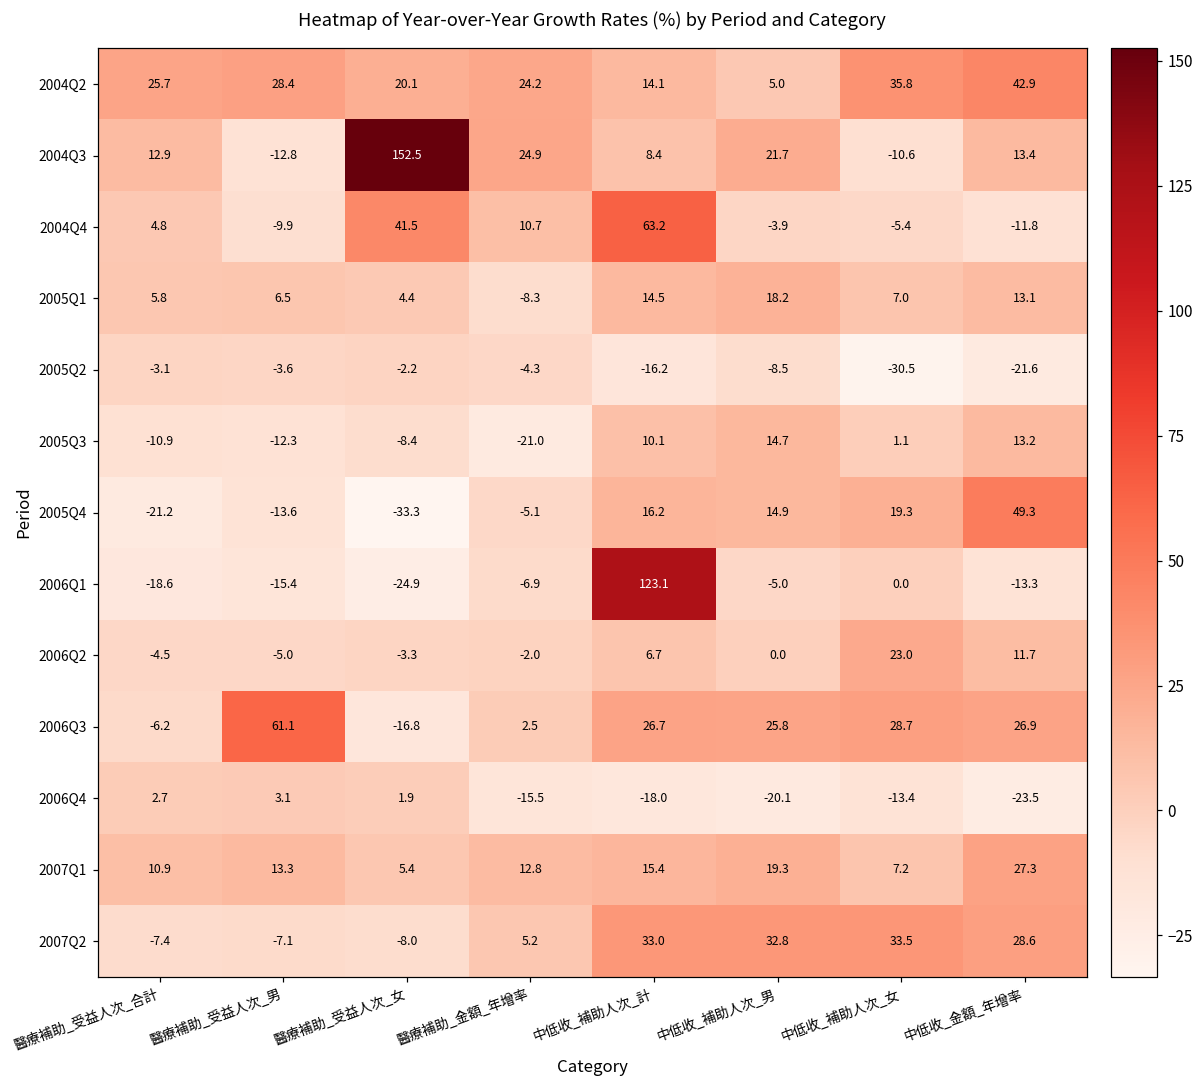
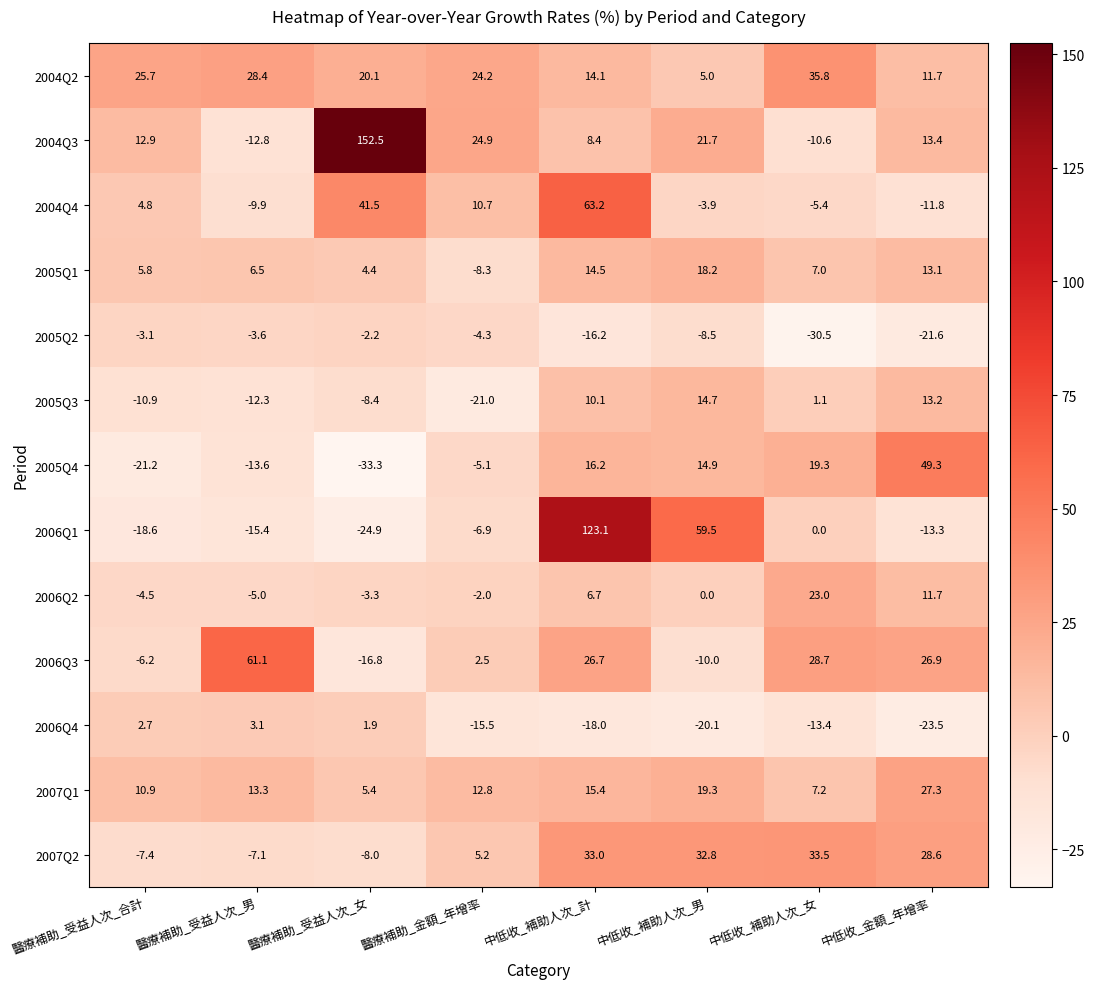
  {
    "2004Q2": {
      "醫療補助_受益人次_合計": 25.7,
      "醫療補助_受益人次_男": 28.4,
      "醫療補助_受益人次_女": 20.1,
      "醫療補助_金額_年增率": 24.2,
      "中低收_補助人次_計": 14.1,
      "中低收_補助人次_男": 5.0,
      "中低收_補助人次_女": 35.8,
-     "中低收_金額_年增率": 42.9
+     "中低收_金額_年增率": 11.7
    },
    "2004Q3": {
      "醫療補助_受益人次_合計": 12.9,
      "醫療補助_受益人次_男": -12.8,
      "醫療補助_受益人次_女": 152.5,
      "醫療補助_金額_年增率": 24.9,
      "中低收_補助人次_計": 8.4,
      "中低收_補助人次_男": 21.7,
      "中低收_補助人次_女": -10.6,
      "中低收_金額_年增率": 13.4
    },
    "2004Q4": {
      "醫療補助_受益人次_合計": 4.8,
      "醫療補助_受益人次_男": -9.9,
      "醫療補助_受益人次_女": 41.5,
      "醫療補助_金額_年增率": 10.7,
      "中低收_補助人次_計": 63.2,
      "中低收_補助人次_男": -3.9,
      "中低收_補助人次_女": -5.4,
      "中低收_金額_年增率": -11.8
    },
    "2005Q1": {
      "醫療補助_受益人次_合計": 5.8,
      "醫療補助_受益人次_男": 6.5,
      "醫療補助_受益人次_女": 4.4,
      "醫療補助_金額_年增率": -8.3,
      "中低收_補助人次_計": 14.5,
      "中低收_補助人次_男": 18.2,
      "中低收_補助人次_女": 7.0,
      "中低收_金額_年增率": 13.1
    },
    "2005Q2": {
      "醫療補助_受益人次_合計": -3.1,
      "醫療補助_受益人次_男": -3.6,
      "醫療補助_受益人次_女": -2.2,
      "醫療補助_金額_年增率": -4.3,
      "中低收_補助人次_計": -16.2,
      "中低收_補助人次_男": -8.5,
      "中低收_補助人次_女": -30.5,
      "中低收_金額_年增率": -21.6
    },
    "2005Q3": {
      "醫療補助_受益人次_合計": -10.9,
      "醫療補助_受益人次_男": -12.3,
      "醫療補助_受益人次_女": -8.4,
      "醫療補助_金額_年增率": -21.0,
      "中低收_補助人次_計": 10.1,
      "中低收_補助人次_男": 14.7,
      "中低收_補助人次_女": 1.1,
      "中低收_金額_年增率": 13.2
    },
    "2005Q4": {
      "醫療補助_受益人次_合計": -21.2,
      "醫療補助_受益人次_男": -13.6,
      "醫療補助_受益人次_女": -33.3,
      "醫療補助_金額_年增率": -5.1,
      "中低收_補助人次_計": 16.2,
      "中低收_補助人次_男": 14.9,
      "中低收_補助人次_女": 19.3,
      "中低收_金額_年增率": 49.3
    },
    "2006Q1": {
      "醫療補助_受益人次_合計": -18.6,
      "醫療補助_受益人次_男": -15.4,
      "醫療補助_受益人次_女": -24.9,
      "醫療補助_金額_年增率": -6.9,
      "中低收_補助人次_計": 123.1,
-     "中低收_補助人次_男": -5.0,
+     "中低收_補助人次_男": 59.5,
      "中低收_補助人次_女": 0.0,
      "中低收_金額_年增率": -13.3
    },
    "2006Q2": {
      "醫療補助_受益人次_合計": -4.5,
      "醫療補助_受益人次_男": -5.0,
      "醫療補助_受益人次_女": -3.3,
      "醫療補助_金額_年增率": -2.0,
      "中低收_補助人次_計": 6.7,
      "中低收_補助人次_男": 0.0,
      "中低收_補助人次_女": 23.0,
      "中低收_金額_年增率": 11.7
    },
    "2006Q3": {
      "醫療補助_受益人次_合計": -6.2,
      "醫療補助_受益人次_男": 61.1,
      "醫療補助_受益人次_女": -16.8,
      "醫療補助_金額_年增率": 2.5,
      "中低收_補助人次_計": 26.7,
-     "中低收_補助人次_男": 25.8,
+     "中低收_補助人次_男": -10.0,
      "中低收_補助人次_女": 28.7,
      "中低收_金額_年增率": 26.9
    },
    "2006Q4": {
      "醫療補助_受益人次_合計": 2.7,
      "醫療補助_受益人次_男": 3.1,
      "醫療補助_受益人次_女": 1.9,
      "醫療補助_金額_年增率": -15.5,
      "中低收_補助人次_計": -18.0,
      "中低收_補助人次_男": -20.1,
      "中低收_補助人次_女": -13.4,
      "中低收_金額_年增率": -23.5
    },
    "2007Q1": {
      "醫療補助_受益人次_合計": 10.9,
      "醫療補助_受益人次_男": 13.3,
      "醫療補助_受益人次_女": 5.4,
      "醫療補助_金額_年增率": 12.8,
      "中低收_補助人次_計": 15.4,
      "中低收_補助人次_男": 19.3,
      "中低收_補助人次_女": 7.2,
      "中低收_金額_年增率": 27.3
    },
    "2007Q2": {
      "醫療補助_受益人次_合計": -7.4,
      "醫療補助_受益人次_男": -7.1,
      "醫療補助_受益人次_女": -8.0,
      "醫療補助_金額_年增率": 5.2,
      "中低收_補助人次_計": 33.0,
      "中低收_補助人次_男": 32.8,
      "中低收_補助人次_女": 33.5,
      "中低收_金額_年增率": 28.6
    }
  }
